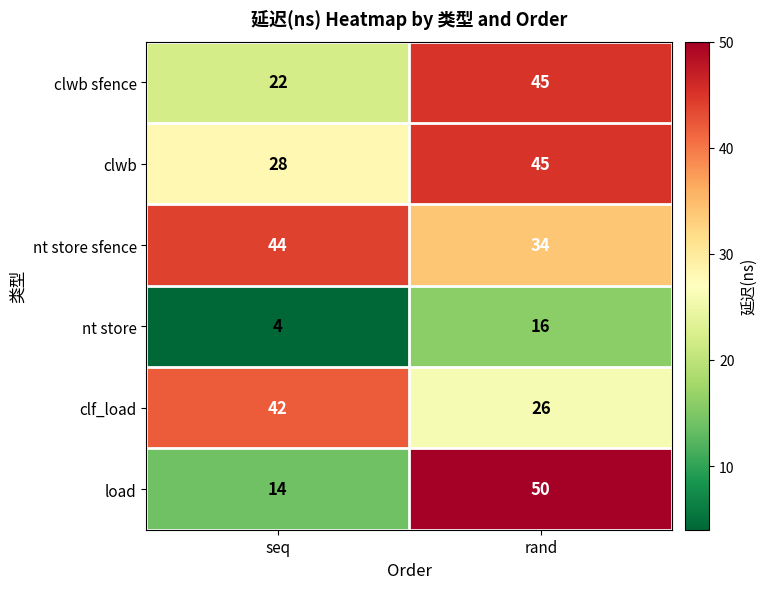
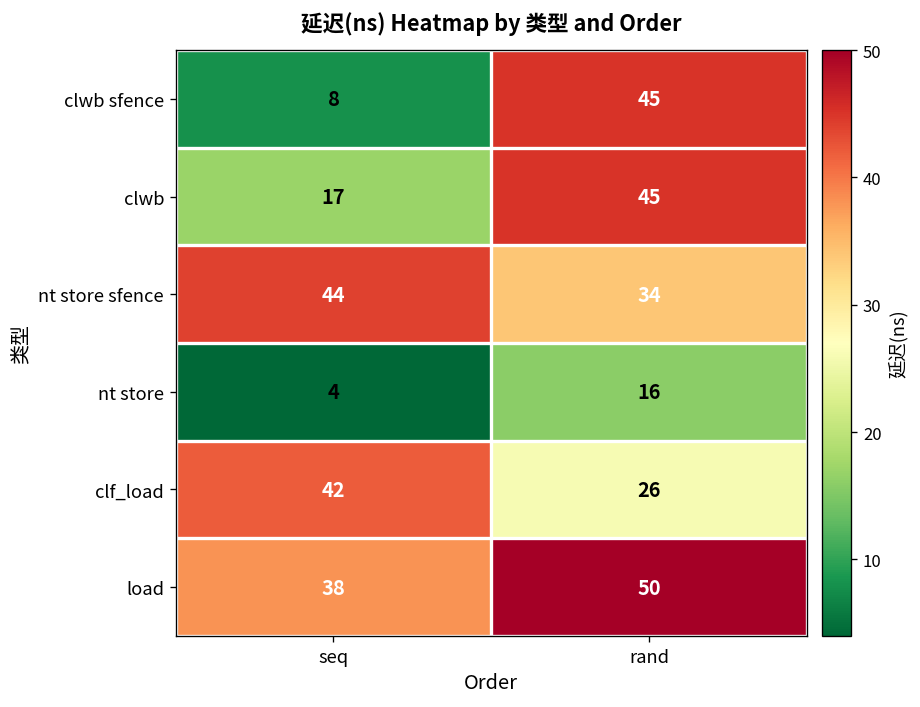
  {
    "clwb sfence": {
-     "seq": 22,
+     "seq": 8,
      "rand": 45
    },
    "clwb": {
-     "seq": 28,
+     "seq": 17,
      "rand": 45
    },
    "nt store sfence": {
      "seq": 44,
      "rand": 34
    },
    "nt store": {
      "seq": 4,
      "rand": 16
    },
    "clf_load": {
      "seq": 42,
      "rand": 26
    },
    "load": {
-     "seq": 14,
+     "seq": 38,
      "rand": 50
    }
  }
